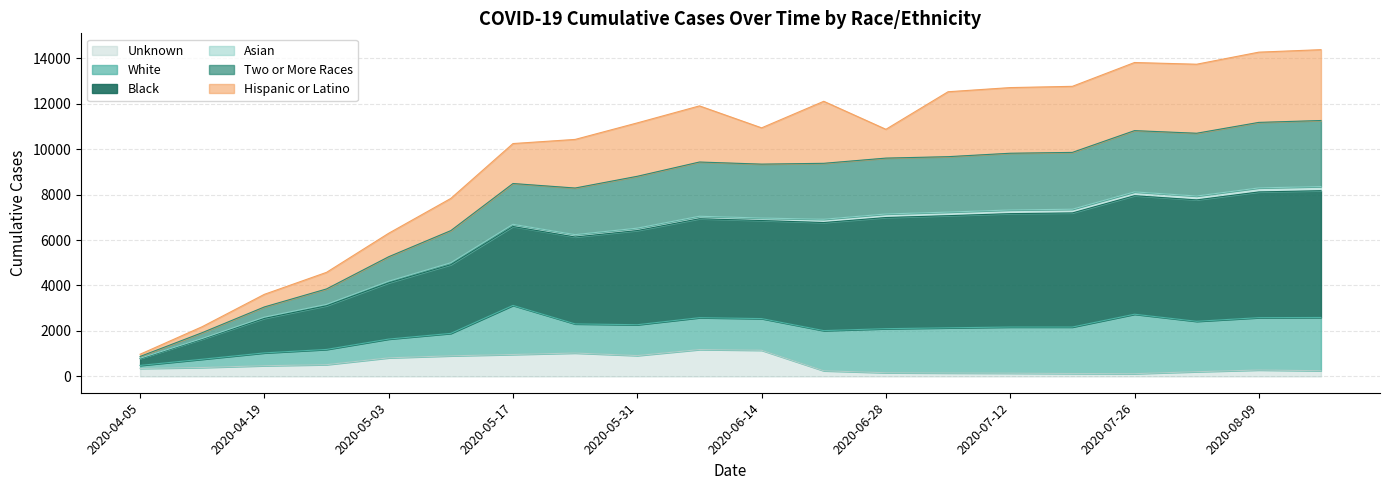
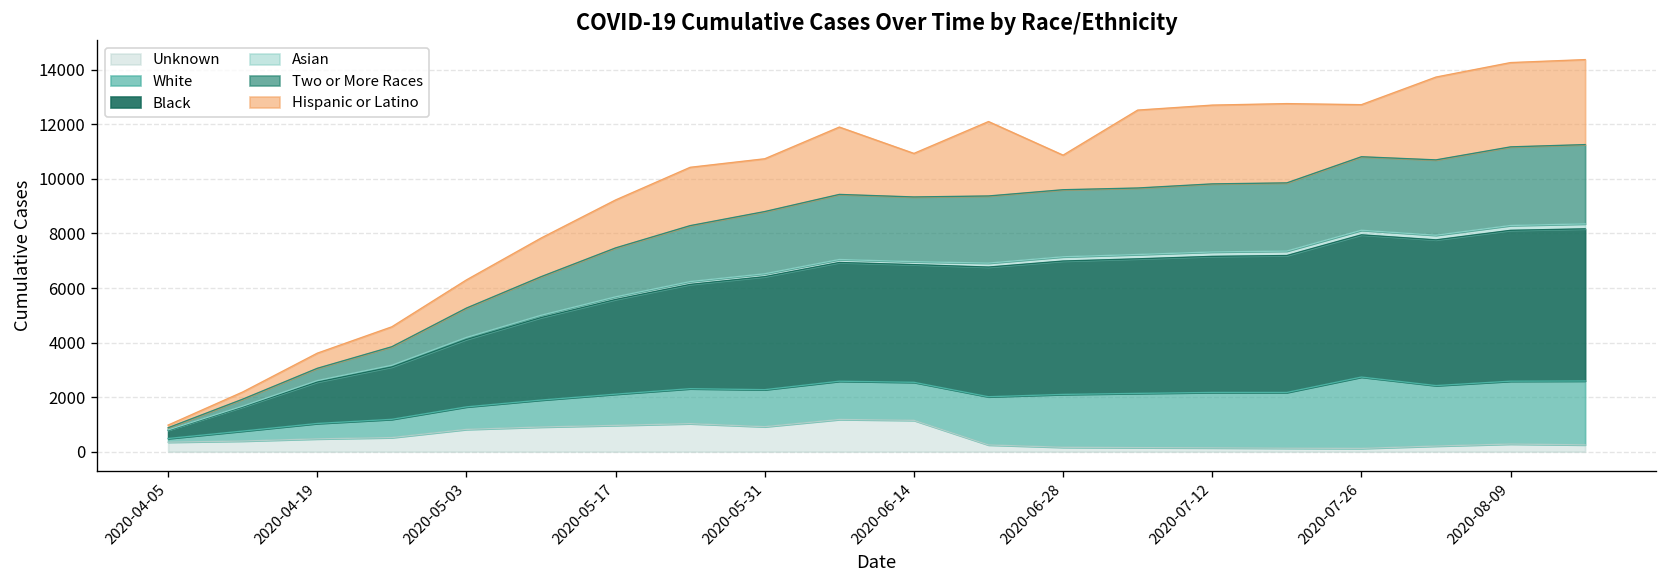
  {
    "White": {
      "2020-04-05": 100,
      "2020-04-19": 600,
      "2020-05-03": 800,
-     "2020-05-17": 2200,
+     "2020-05-17": 1100,
      "2020-05-31": 1400,
      "2020-06-14": 1400,
      "2020-06-28": 1900,
      "2020-07-12": 2000,
      "2020-07-26": 2600,
      "2020-08-09": 2300
    },
    "Hispanic or Latino": {
      "2020-04-19": 600,
      "2020-05-03": 1000,
      "2020-05-17": 1800,
-     "2020-05-31": 2300,
+     "2020-05-31": 1900,
      "2020-06-14": 1600,
      "2020-06-28": 1300,
      "2020-07-12": 2900,
-     "2020-07-26": 3000,
+     "2020-07-26": 1900,
      "2020-08-09": 3100
    }
  }
